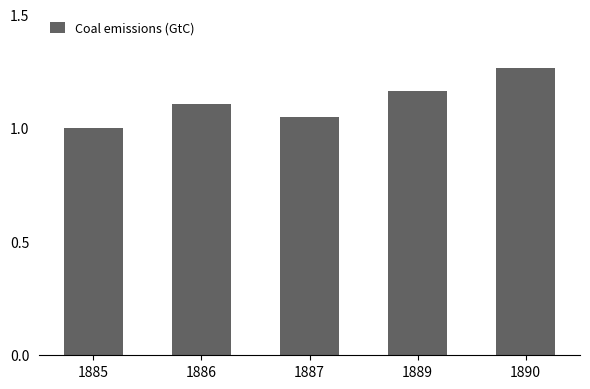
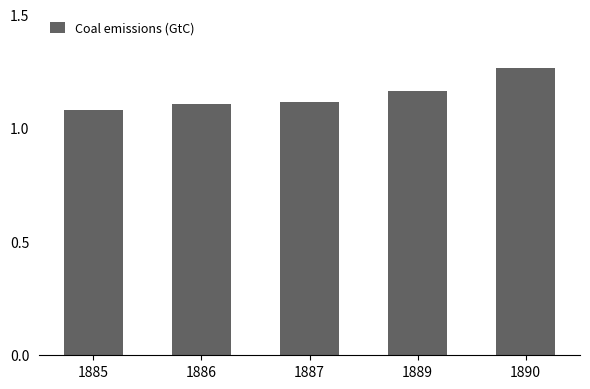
  {
-   "1885": 1.00,
+   "1885": 1.08,
    "1886": 1.11,
-   "1887": 1.05,
+   "1887": 1.11,
    "1889": 1.17,
    "1890": 1.27
  }
